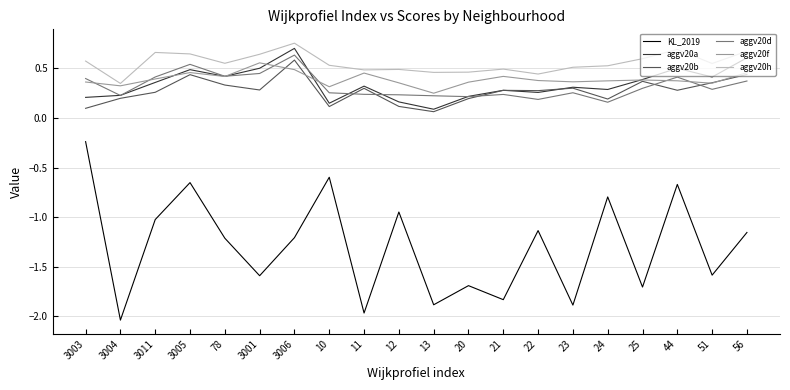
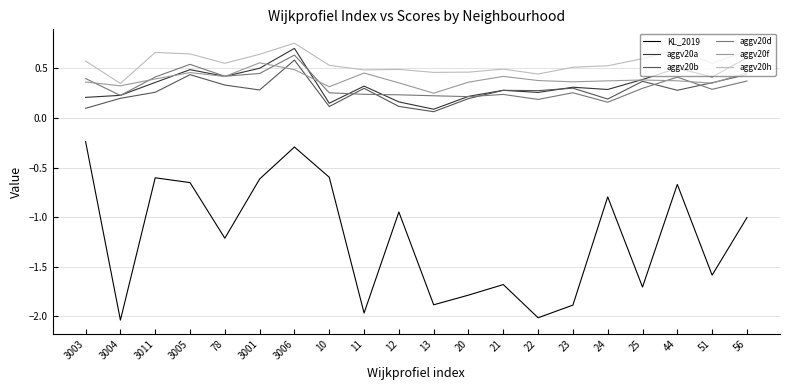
  {
    "KL_2019": {
      "3003": -0.2,
      "3004": -2.0,
-     "3011": -1.0,
+     "3011": -0.6,
      "3005": -0.7,
      "78": -1.2,
-     "3001": -1.6,
-     "3006": -1.2,
+     "3001": -0.6,
+     "3006": -0.3,
      "10": -0.6,
      "11": -2.0,
      "12": -0.9,
      "13": -1.9,
-     "20": -1.7,
-     "21": -1.8,
-     "22": -1.1,
+     "20": -1.8,
+     "21": -1.7,
+     "22": -2.0,
      "23": -1.9,
      "24": -0.8,
      "25": -1.7,
      "44": -0.7,
      "51": -1.6,
-     "56": -1.2
+     "56": -1.0
    }
  }
